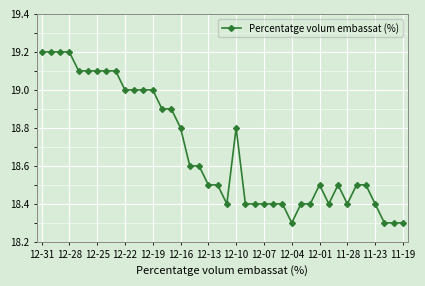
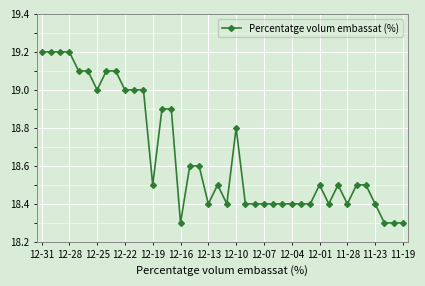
  {
    "12-31": 19.2,
    "12-28": 19.2,
-   "12-25": 19.1,
+   "12-25": 19.0,
    "12-22": 19.0,
-   "12-19": 19.0,
-   "12-16": 18.8,
-   "12-13": 18.5,
+   "12-19": 18.5,
+   "12-16": 18.3,
+   "12-13": 18.4,
    "12-10": 18.8,
    "12-07": 18.4,
-   "12-04": 18.3,
+   "12-04": 18.4,
    "12-01": 18.5,
    "11-28": 18.4,
    "11-23": 18.4,
    "11-19": 18.3
  }
